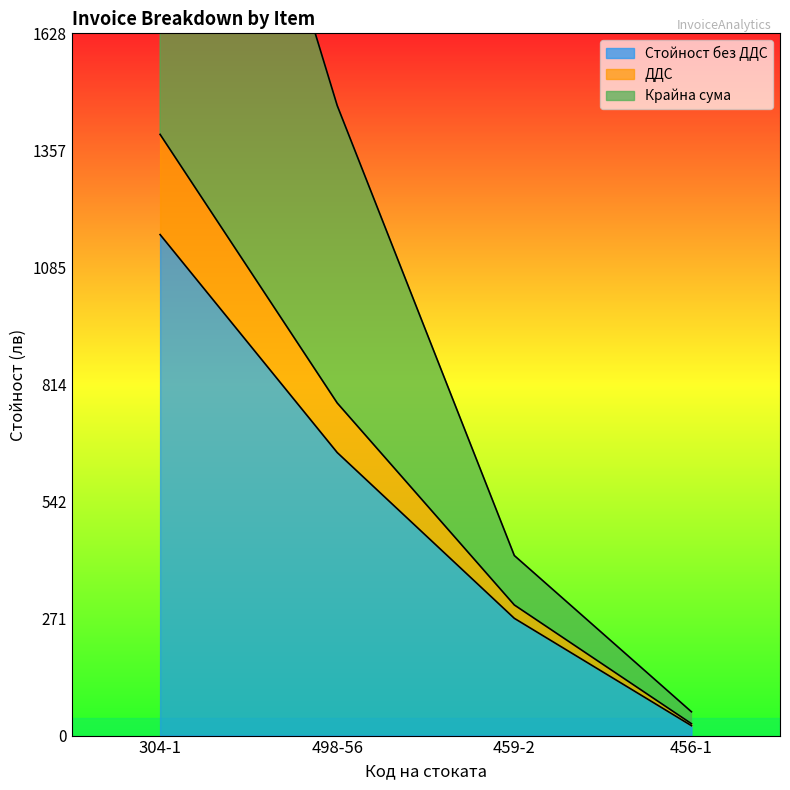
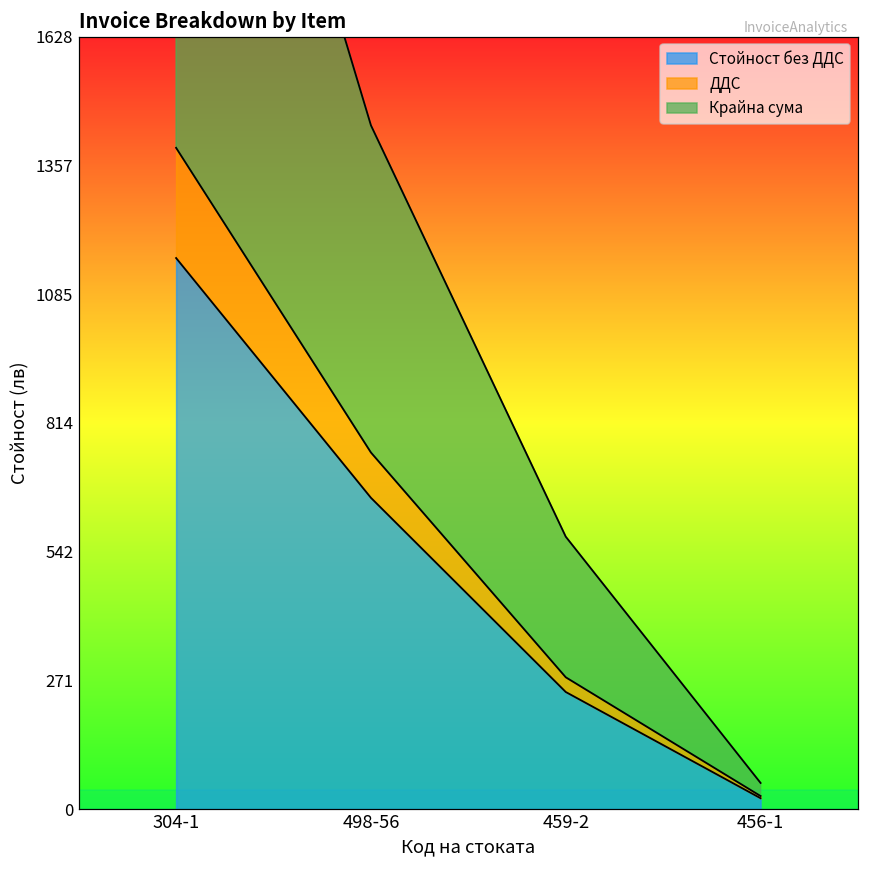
  {
    "Стойност без ДДС": {
      "304-1": 1160,
      "498-56": 660,
-     "459-2": 270
+     "459-2": 250
    },
    "ДДС": {
      "304-1": 230,
-     "498-56": 110,
+     "498-56": 100,
      "459-2": 30
    },
    "Крайна сума": {
      "498-56": 690,
-     "459-2": 110,
+     "459-2": 300,
      "456-1": 30
    }
  }
